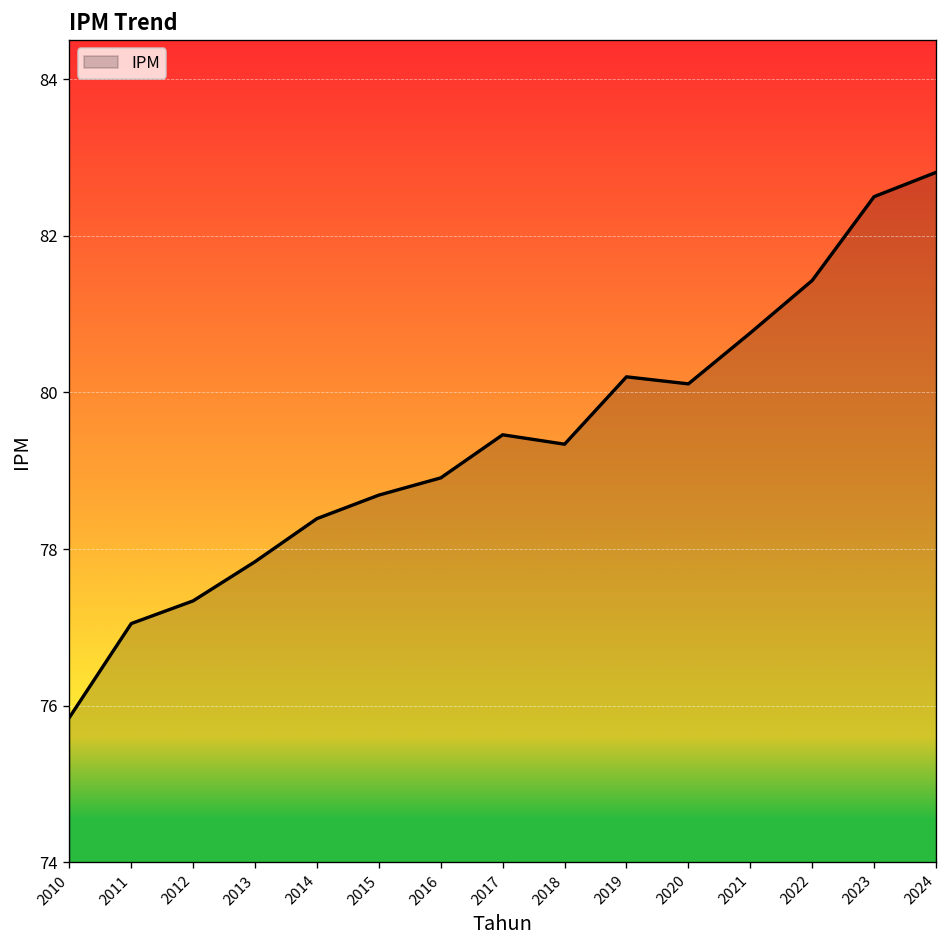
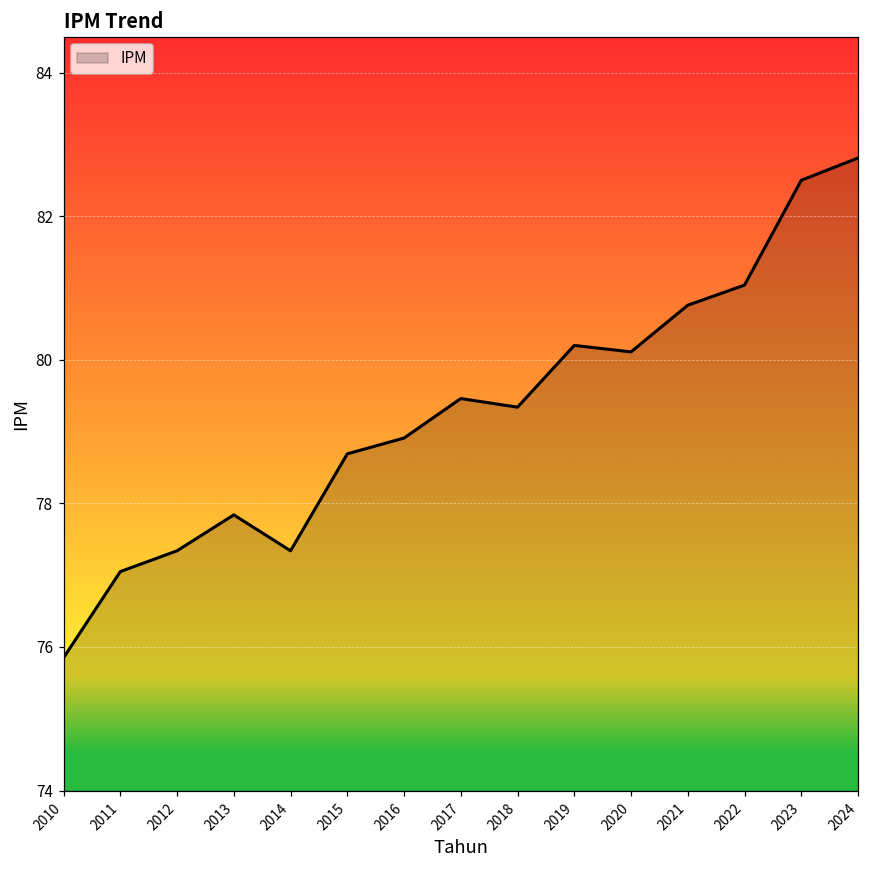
  {
    "2010": 75.9,
    "2011": 77.1,
    "2012": 77.3,
    "2013": 77.8,
-   "2014": 78.4,
+   "2014": 77.3,
    "2015": 78.7,
    "2016": 78.9,
    "2017": 79.5,
    "2018": 79.3,
    "2019": 80.2,
    "2020": 80.1,
    "2021": 80.8,
-   "2022": 81.4,
+   "2022": 81.0,
    "2023": 82.5,
    "2024": 82.8
  }
